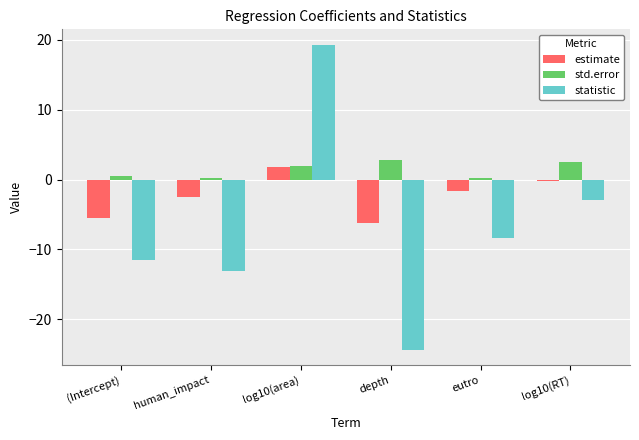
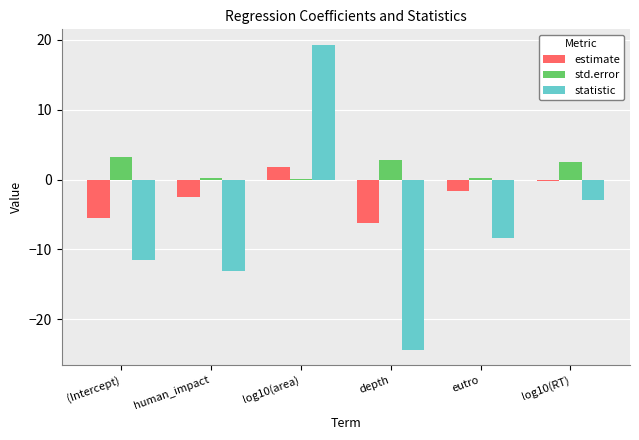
  {
    "estimate": {
      "(Intercept)": -5,
      "human_impact": -3,
      "log10(area)": 2,
      "depth": -6,
      "eutro": -2
    },
    "std.error": {
-     "(Intercept)": 0,
-     "log10(area)": 2,
+     "(Intercept)": 3,
+     "log10(area)": 0,
      "depth": 3,
      "log10(RT)": 3
    },
    "statistic": {
      "(Intercept)": -12,
      "human_impact": -13,
      "log10(area)": 19,
      "depth": -24,
      "eutro": -8,
      "log10(RT)": -3
    }
  }
